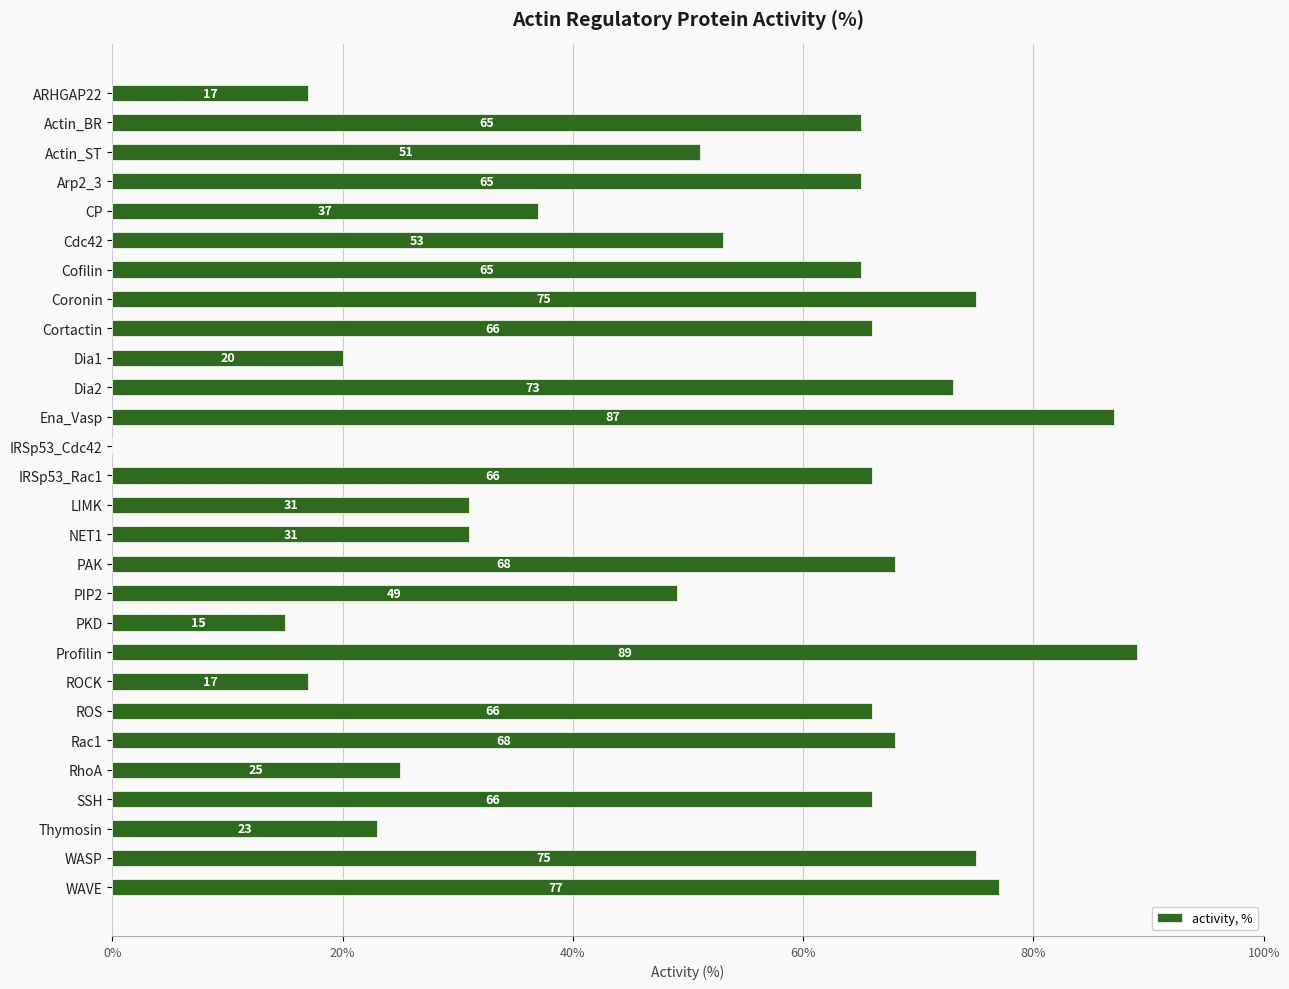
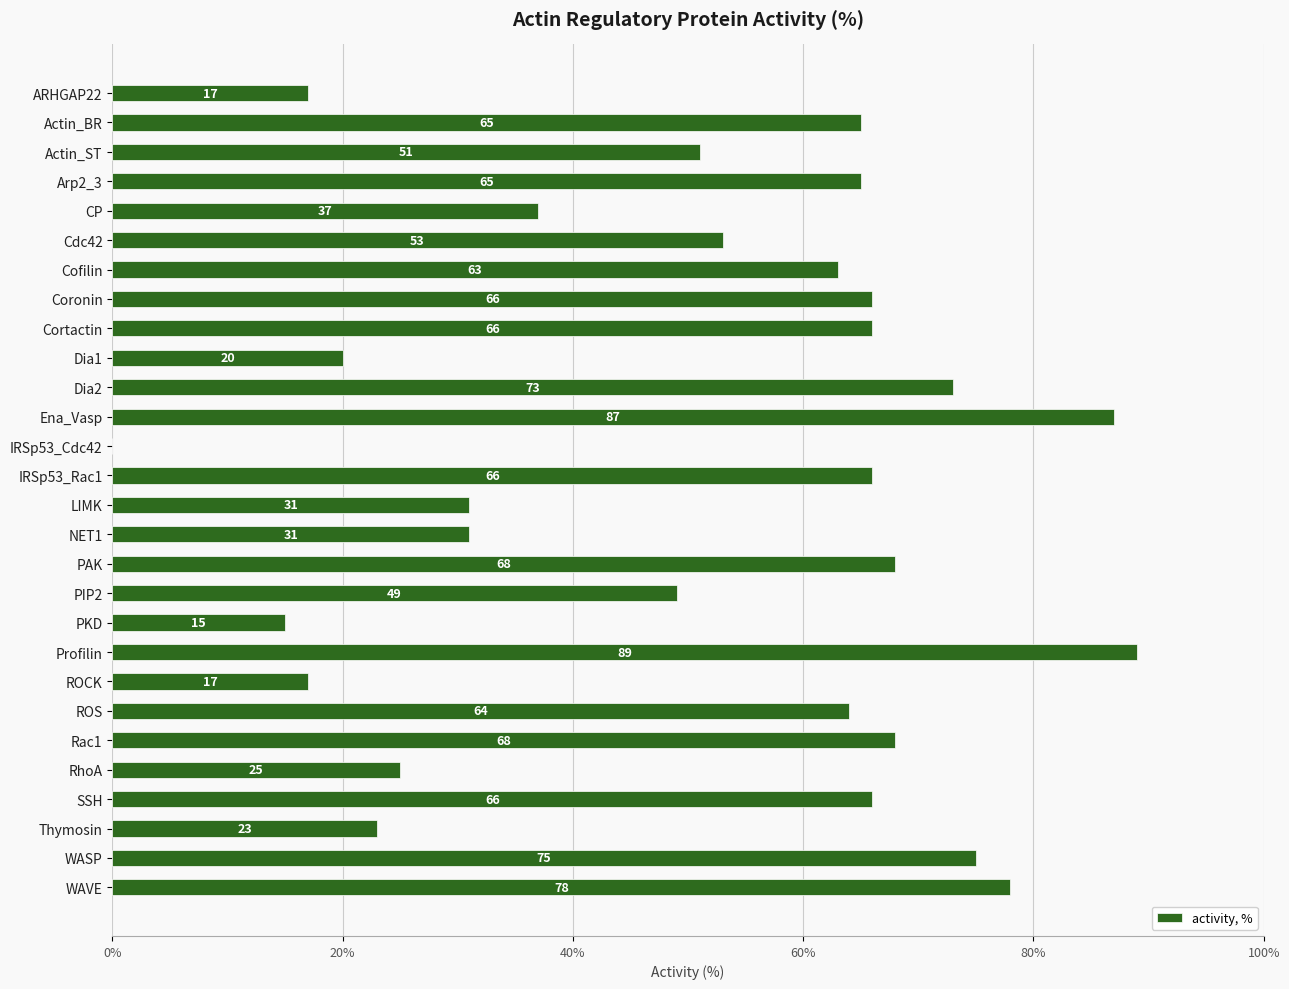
  {
    "ARHGAP22": 17,
    "Actin_BR": 65,
    "Actin_ST": 51,
    "Arp2_3": 65,
    "CP": 37,
    "Cdc42": 53,
-   "Cofilin": 65,
-   "Coronin": 75,
+   "Cofilin": 63,
+   "Coronin": 66,
    "Cortactin": 66,
    "Dia1": 20,
    "Dia2": 73,
    "Ena_Vasp": 87,
    "IRSp53_Rac1": 66,
    "LIMK": 31,
    "NET1": 31,
    "PAK": 68,
    "PIP2": 49,
    "PKD": 15,
    "Profilin": 89,
    "ROCK": 17,
-   "ROS": 66,
+   "ROS": 64,
    "Rac1": 68,
    "RhoA": 25,
    "SSH": 66,
    "Thymosin": 23,
    "WASP": 75,
-   "WAVE": 77
+   "WAVE": 78
  }
